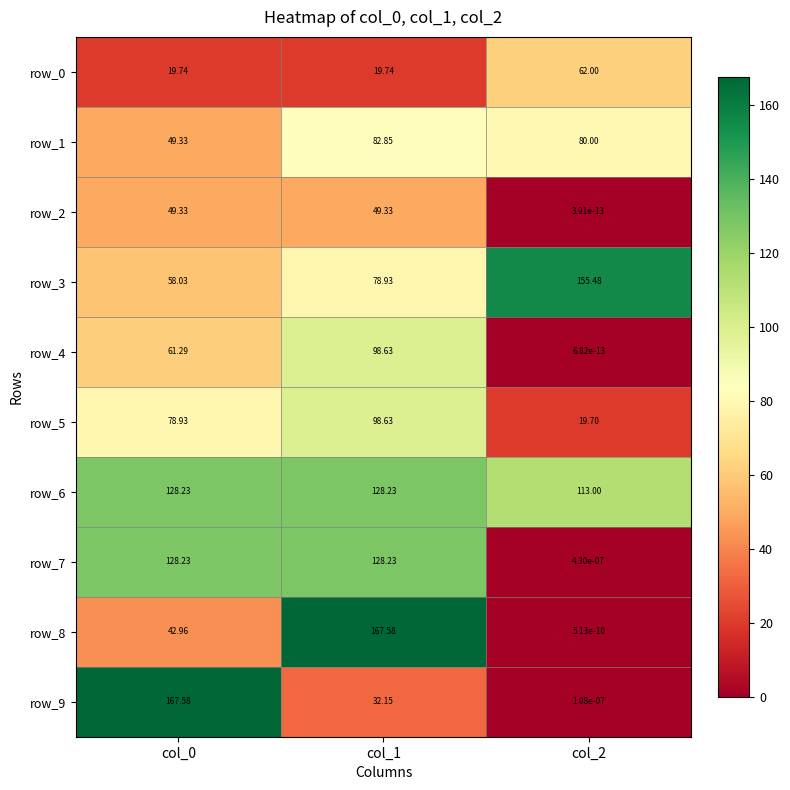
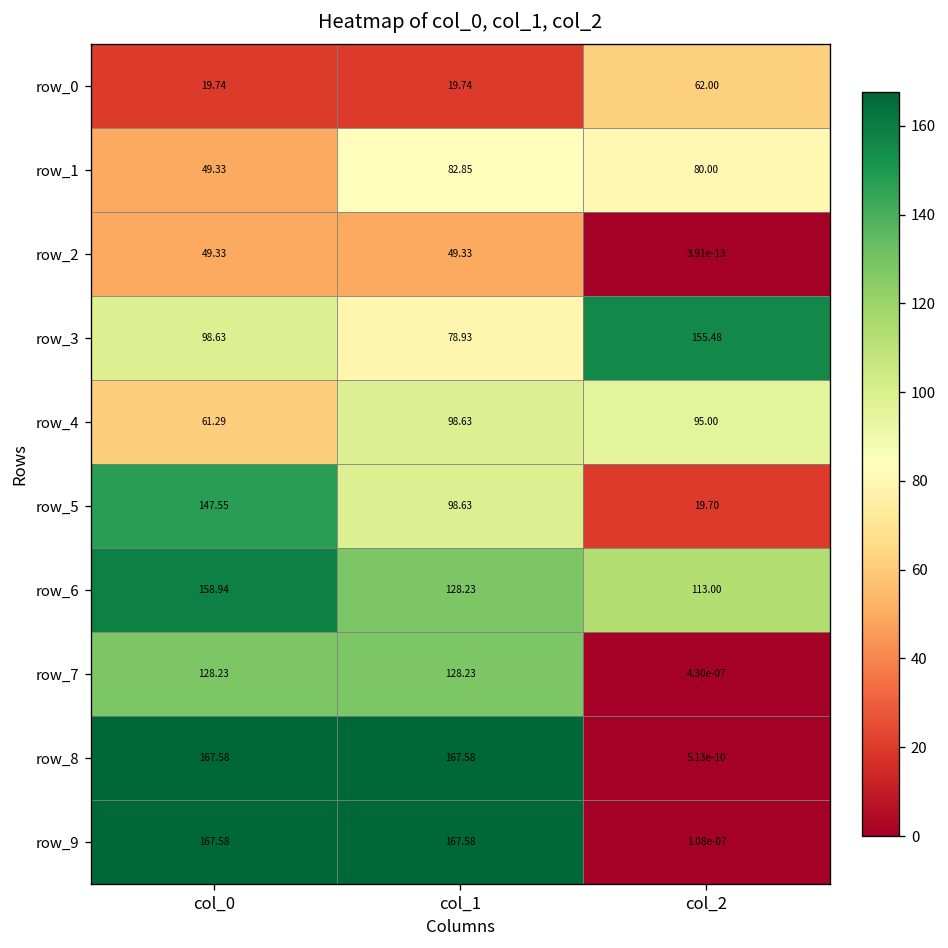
  {
    "row_0": {
      "col_0": "19.74",
      "col_1": "19.74",
      "col_2": "62.00"
    },
    "row_1": {
      "col_0": "49.33",
      "col_1": "82.85",
      "col_2": "80.00"
    },
    "row_2": {
      "col_0": "49.33",
      "col_1": "49.33",
      "col_2": "3.91e-13"
    },
    "row_3": {
-     "col_0": "58.03",
+     "col_0": "98.63",
      "col_1": "78.93",
      "col_2": "155.48"
    },
    "row_4": {
      "col_0": "61.29",
      "col_1": "98.63",
-     "col_2": "6.82e-13"
+     "col_2": "95.00"
    },
    "row_5": {
-     "col_0": "78.93",
+     "col_0": "147.55",
      "col_1": "98.63",
      "col_2": "19.70"
    },
    "row_6": {
-     "col_0": "128.23",
+     "col_0": "158.94",
      "col_1": "128.23",
      "col_2": "113.00"
    },
    "row_7": {
      "col_0": "128.23",
      "col_1": "128.23",
      "col_2": "4.30e-07"
    },
    "row_8": {
-     "col_0": "42.96",
+     "col_0": "167.58",
      "col_1": "167.58",
      "col_2": "5.13e-10"
    },
    "row_9": {
      "col_0": "167.58",
-     "col_1": "32.15",
+     "col_1": "167.58",
      "col_2": "1.08e-07"
    }
  }
